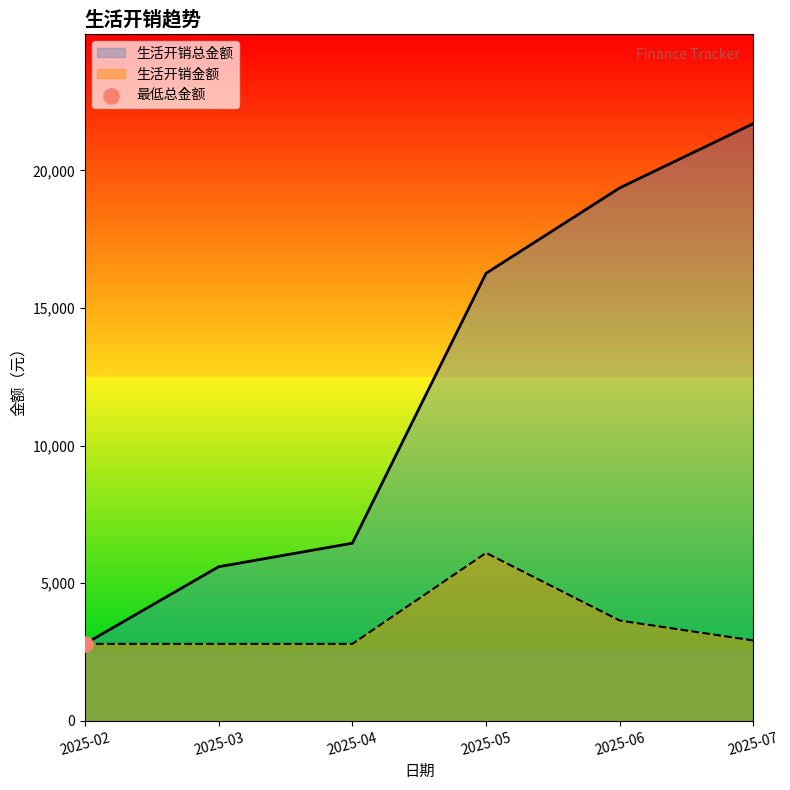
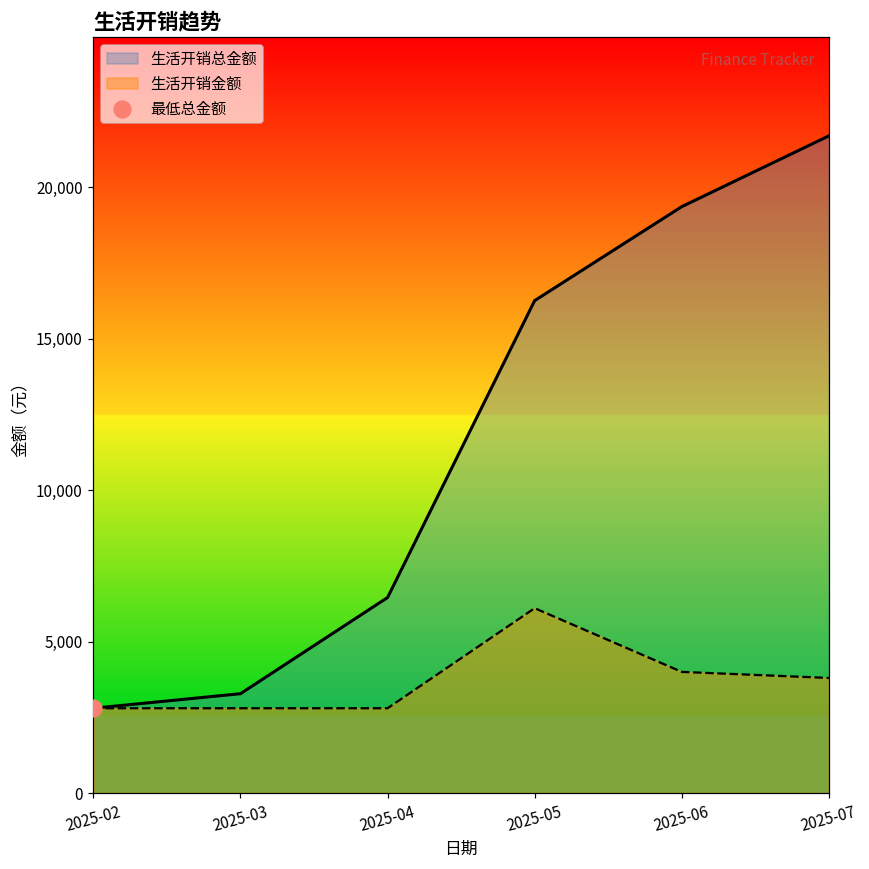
  {
    "生活开销总金额": {
-     "2025-03": "5,600",
+     "2025-03": "3,300",
      "2025-04": "6,500",
      "2025-05": "16,300",
      "2025-06": "19,400",
      "2025-07": "21,700"
    },
    "生活开销金额": {
      "2025-03": "2,800",
      "2025-04": "2,800",
      "2025-05": "6,100",
-     "2025-06": "3,600",
-     "2025-07": "2,900"
+     "2025-06": "4,000",
+     "2025-07": "3,800"
    }
  }
